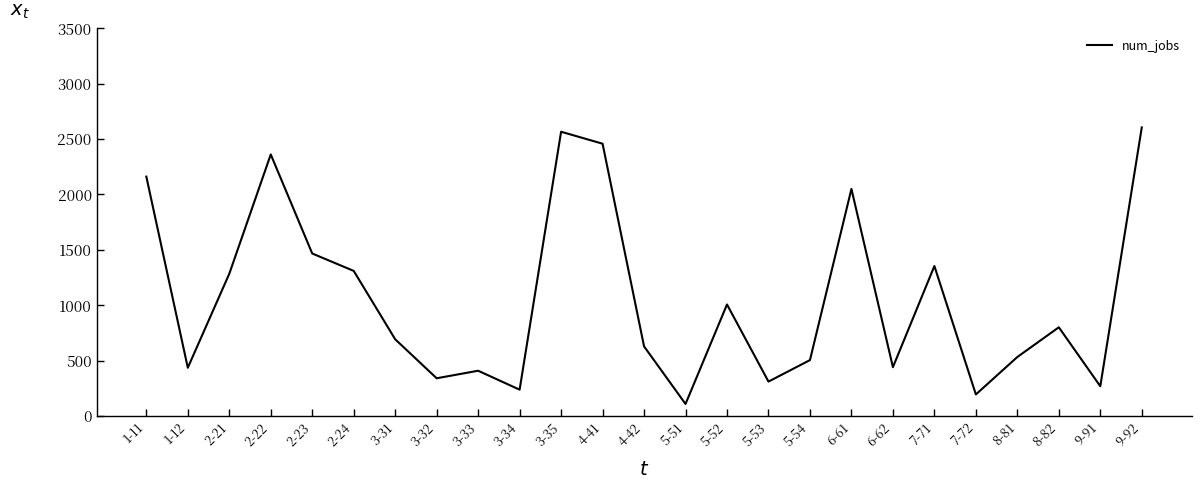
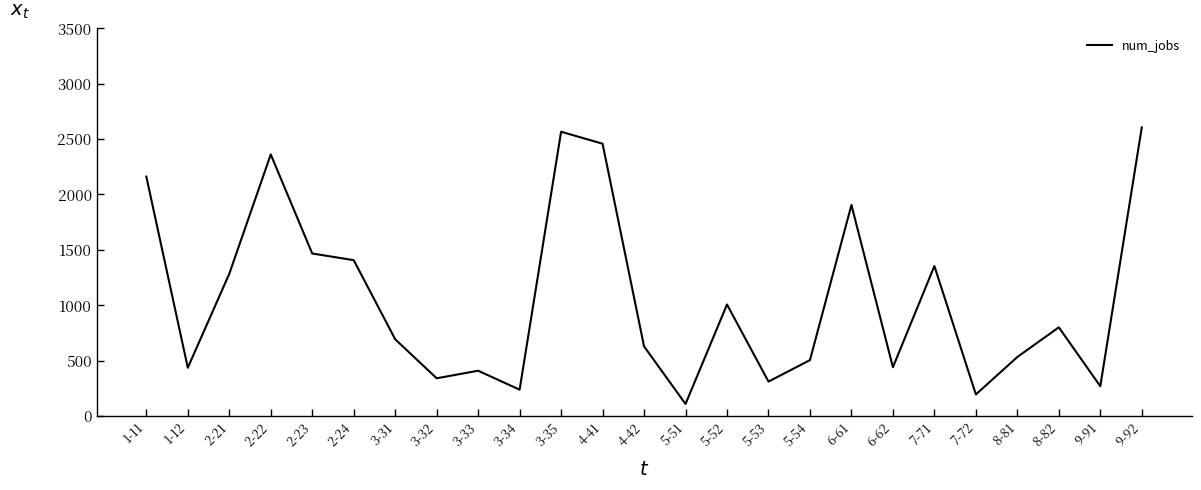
  {
    "1-11": 2160,
    "1-12": 440,
    "2-21": 1280,
    "2-22": 2360,
    "2-23": 1470,
-   "2-24": 1310,
+   "2-24": 1410,
    "3-31": 690,
    "3-32": 340,
    "3-33": 410,
    "3-34": 240,
    "3-35": 2570,
    "4-41": 2460,
    "4-42": 630,
    "5-51": 110,
    "5-52": 1010,
    "5-53": 310,
    "5-54": 510,
-   "6-61": 2050,
+   "6-61": 1910,
    "6-62": 440,
    "7-71": 1350,
    "7-72": 200,
    "8-81": 530,
    "8-82": 800,
    "9-91": 270,
    "9-92": 2610
  }
